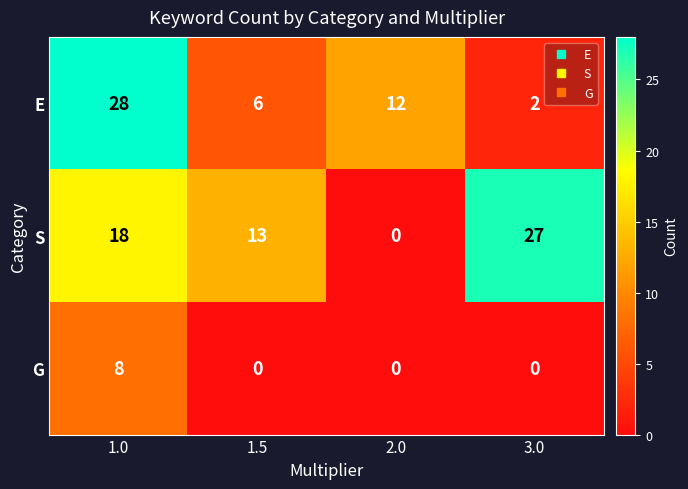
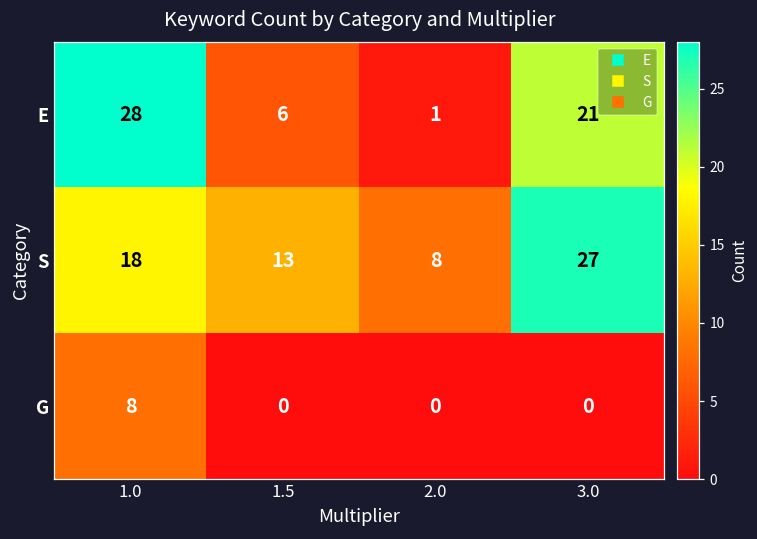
  {
    "E": {
      "1.0": 28,
      "1.5": 6,
-     "2.0": 12,
-     "3.0": 2
+     "2.0": 1,
+     "3.0": 21
    },
    "S": {
      "1.0": 18,
      "1.5": 13,
-     "2.0": 0,
+     "2.0": 8,
      "3.0": 27
    },
    "G": {
      "1.0": 8,
      "1.5": 0,
      "2.0": 0,
      "3.0": 0
    }
  }
